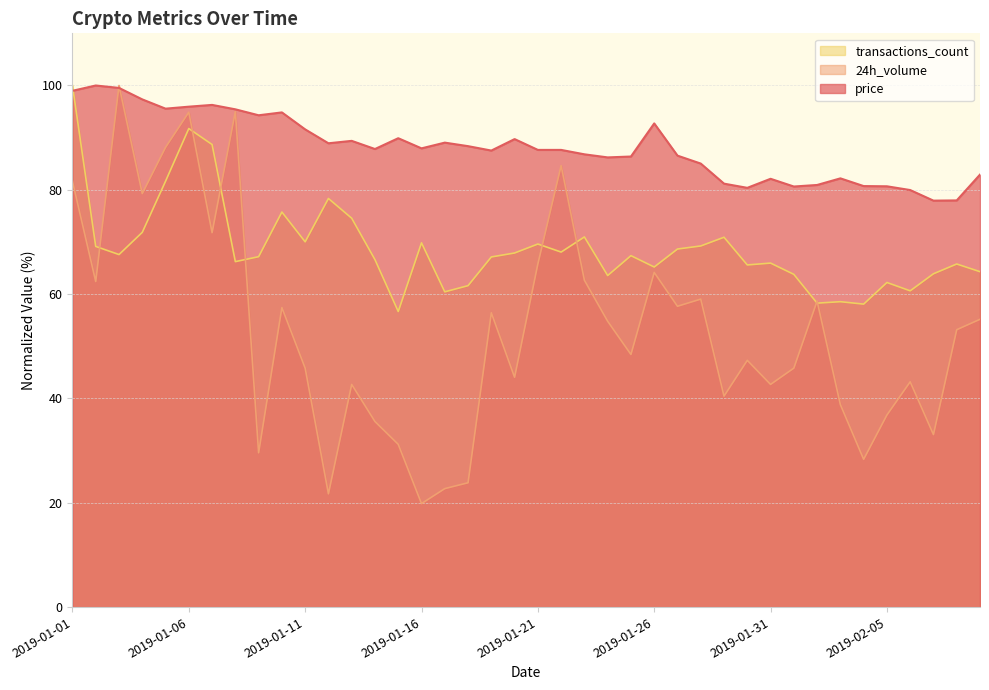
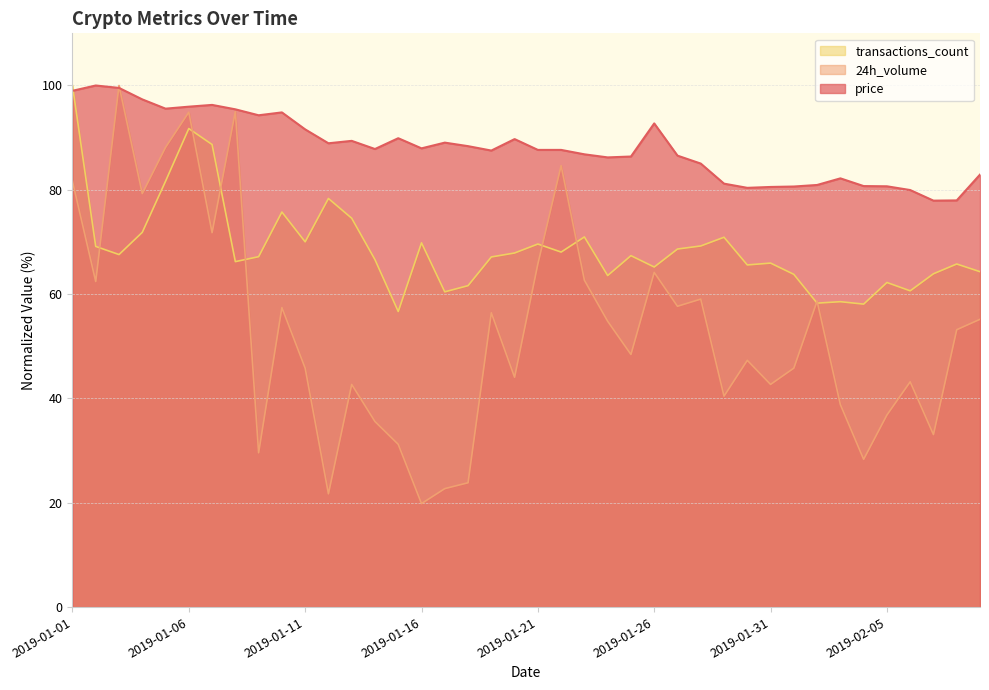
  {
    "price": {
      "2019-01-01": 99,
      "2019-01-06": 96,
      "2019-01-11": 92,
      "2019-01-16": 88,
      "2019-01-21": 88,
      "2019-01-26": 93,
-     "2019-01-31": 82,
+     "2019-01-31": 81,
      "2019-02-05": 81
    }
  }
